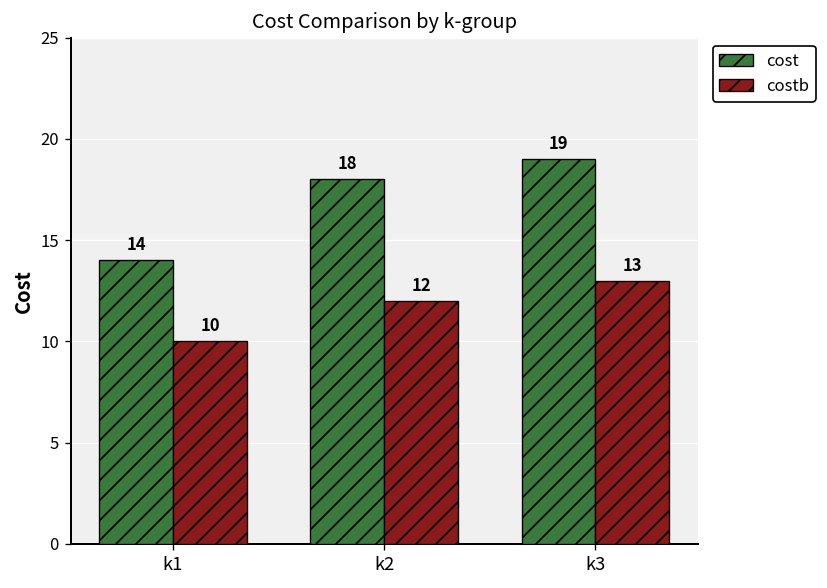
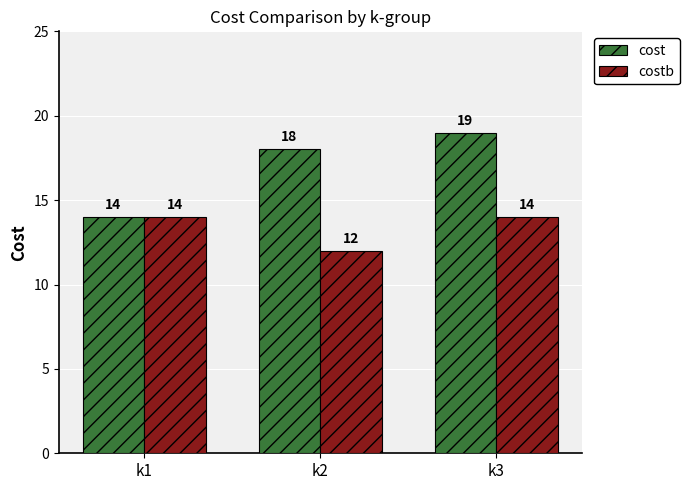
  {
    "cost": {
      "k1": 14,
      "k2": 18,
      "k3": 19
    },
    "costb": {
-     "k1": 10,
+     "k1": 14,
      "k2": 12,
-     "k3": 13
+     "k3": 14
    }
  }
